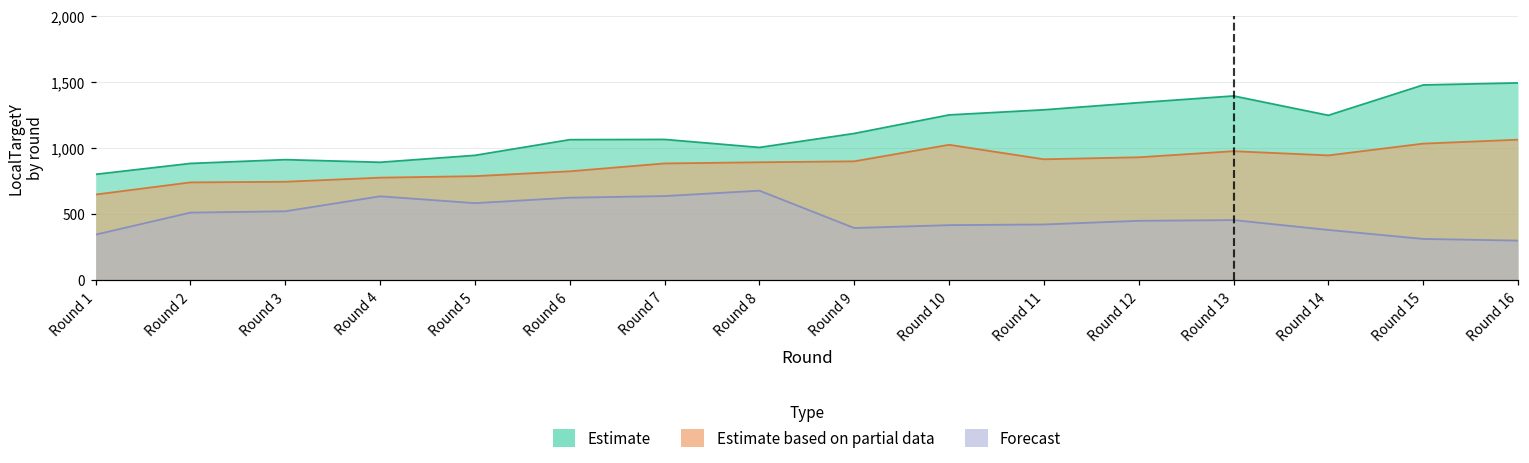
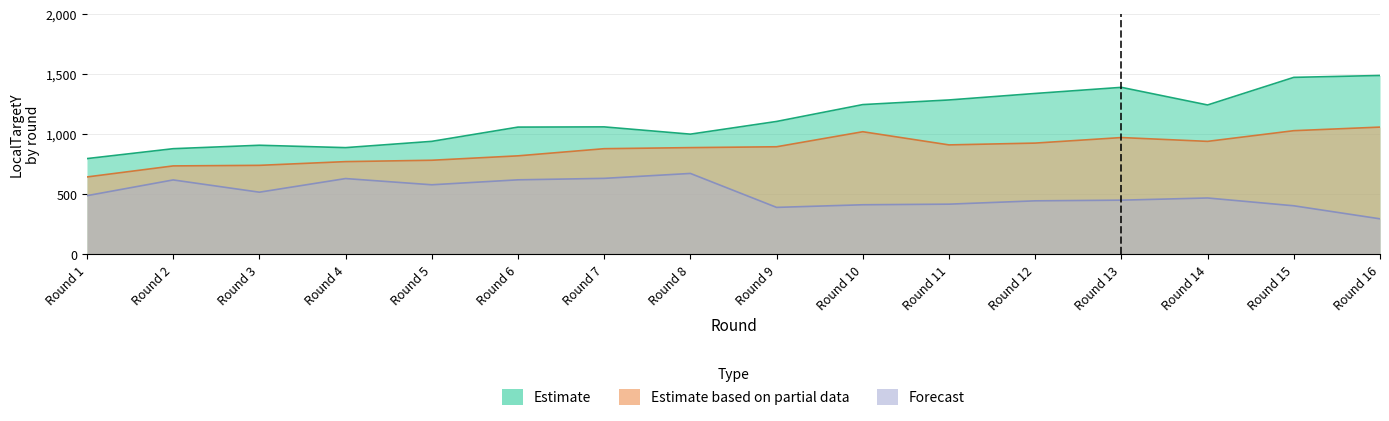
  {
    "Estimate": {
      "Round 1": "800",
      "Round 2": "880",
      "Round 3": "910",
      "Round 4": "890",
      "Round 5": "940",
      "Round 6": "1,060",
      "Round 7": "1,060",
      "Round 8": "1,000",
      "Round 9": "1,110",
      "Round 10": "1,250",
      "Round 11": "1,290",
      "Round 12": "1,340",
      "Round 13": "1,390",
      "Round 14": "1,240",
      "Round 15": "1,470",
      "Round 16": "1,490"
    },
    "Estimate based on partial data": {
      "Round 1": "640",
      "Round 2": "740",
      "Round 3": "740",
      "Round 4": "770",
      "Round 5": "780",
      "Round 6": "820",
      "Round 7": "880",
      "Round 8": "890",
      "Round 9": "900",
      "Round 10": "1,020",
      "Round 11": "910",
      "Round 12": "930",
      "Round 13": "970",
      "Round 14": "940",
      "Round 15": "1,030",
      "Round 16": "1,060"
    },
    "Forecast": {
-     "Round 1": "340",
-     "Round 2": "510",
+     "Round 1": "490",
+     "Round 2": "620",
      "Round 3": "520",
      "Round 4": "630",
      "Round 5": "580",
      "Round 6": "620",
      "Round 7": "630",
      "Round 8": "670",
      "Round 9": "390",
      "Round 10": "410",
      "Round 11": "420",
      "Round 12": "450",
      "Round 13": "450",
-     "Round 14": "380",
-     "Round 15": "310",
+     "Round 14": "470",
+     "Round 15": "400",
      "Round 16": "300"
    }
  }
